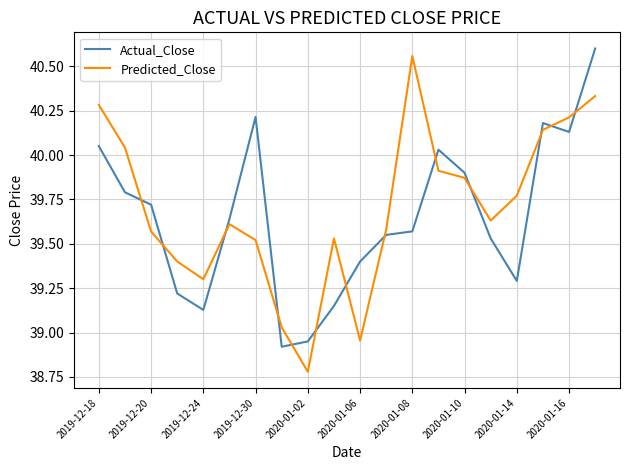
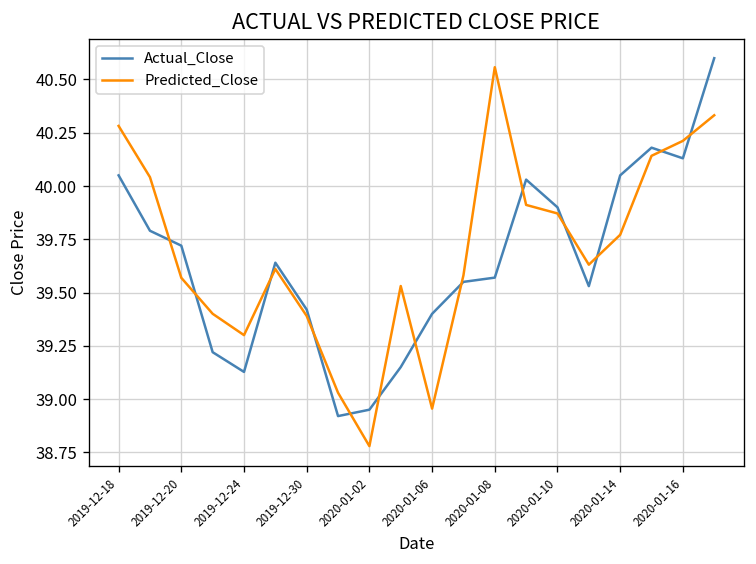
  {
    "Actual_Close": {
      "2019-12-18": 40.05,
      "2019-12-20": 39.72,
      "2019-12-24": 39.13,
-     "2019-12-30": 40.21,
+     "2019-12-30": 39.42,
      "2020-01-02": 38.95,
      "2020-01-06": 39.40,
      "2020-01-08": 39.57,
      "2020-01-10": 39.90,
-     "2020-01-14": 39.29,
+     "2020-01-14": 40.05,
      "2020-01-16": 40.13
    },
    "Predicted_Close": {
      "2019-12-18": 40.28,
      "2019-12-20": 39.57,
      "2019-12-24": 39.30,
-     "2019-12-30": 39.52,
+     "2019-12-30": 39.39,
      "2020-01-02": 38.78,
      "2020-01-06": 38.96,
      "2020-01-08": 40.56,
      "2020-01-10": 39.87,
      "2020-01-14": 39.77,
      "2020-01-16": 40.21
    }
  }
